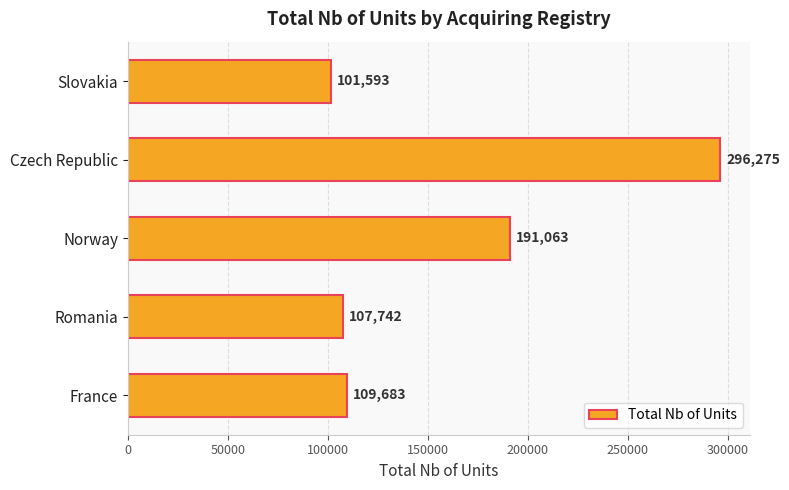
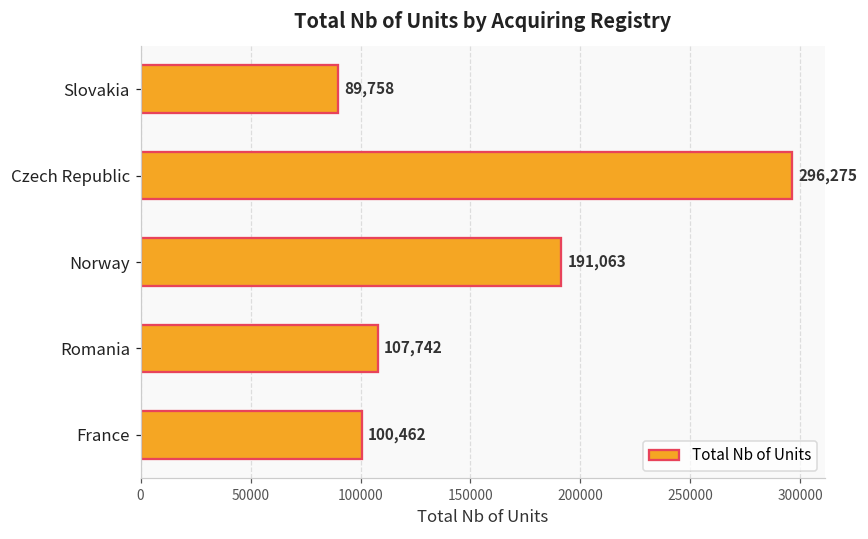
  {
-   "Slovakia": "101,593",
+   "Slovakia": "89,758",
    "Czech Republic": "296,275",
    "Norway": "191,063",
    "Romania": "107,742",
-   "France": "109,683"
+   "France": "100,462"
  }
